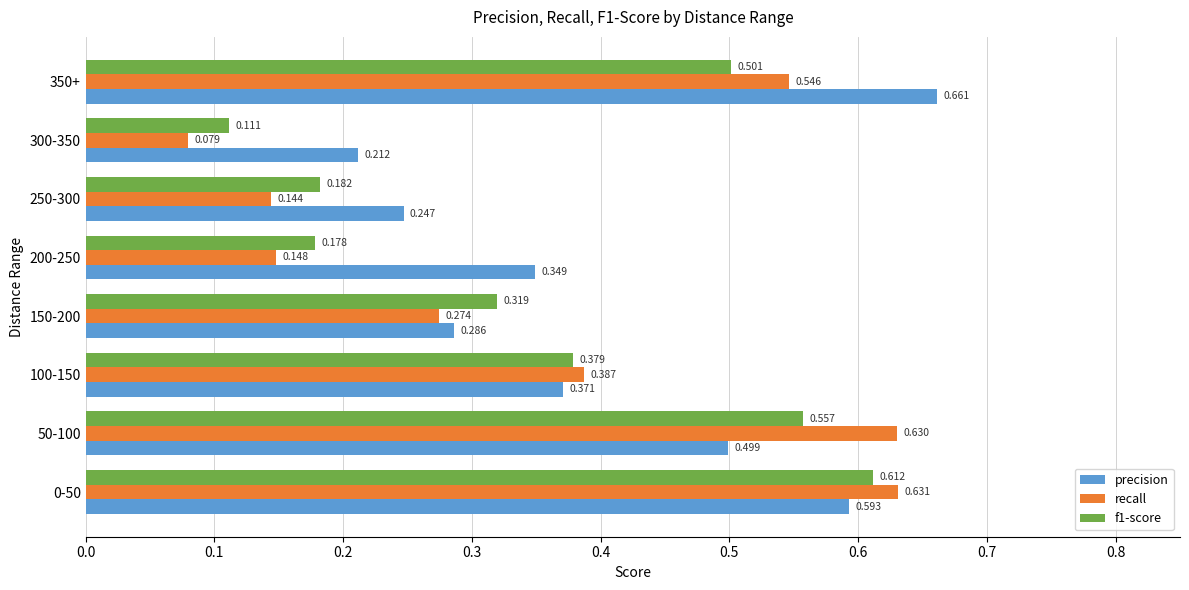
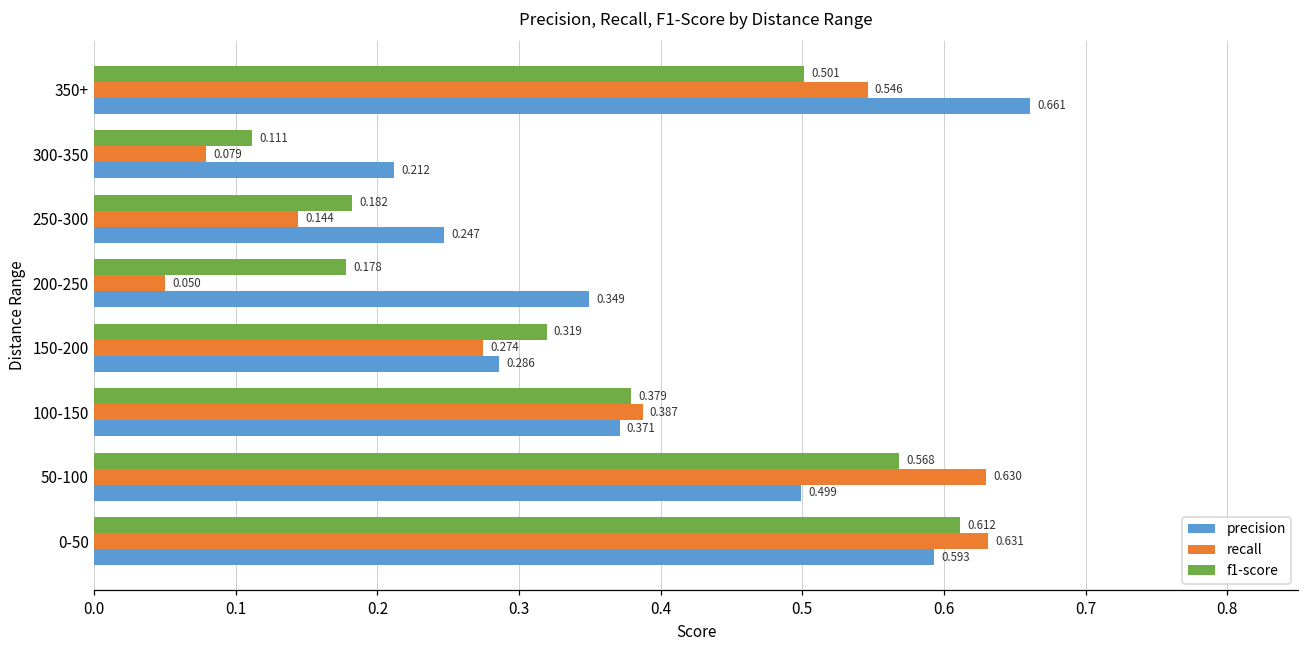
  {
    "precision": {
      "350+": 0.661,
      "300-350": 0.212,
      "250-300": 0.247,
      "200-250": 0.349,
      "150-200": 0.286,
      "100-150": 0.371,
      "50-100": 0.499,
      "0-50": 0.593
    },
    "recall": {
      "350+": 0.546,
      "300-350": 0.079,
      "250-300": 0.144,
-     "200-250": 0.148,
+     "200-250": 0.050,
      "150-200": 0.274,
      "100-150": 0.387,
      "50-100": 0.630,
      "0-50": 0.631
    },
    "f1-score": {
      "350+": 0.501,
      "300-350": 0.111,
      "250-300": 0.182,
      "200-250": 0.178,
      "150-200": 0.319,
      "100-150": 0.379,
-     "50-100": 0.557,
+     "50-100": 0.568,
      "0-50": 0.612
    }
  }
